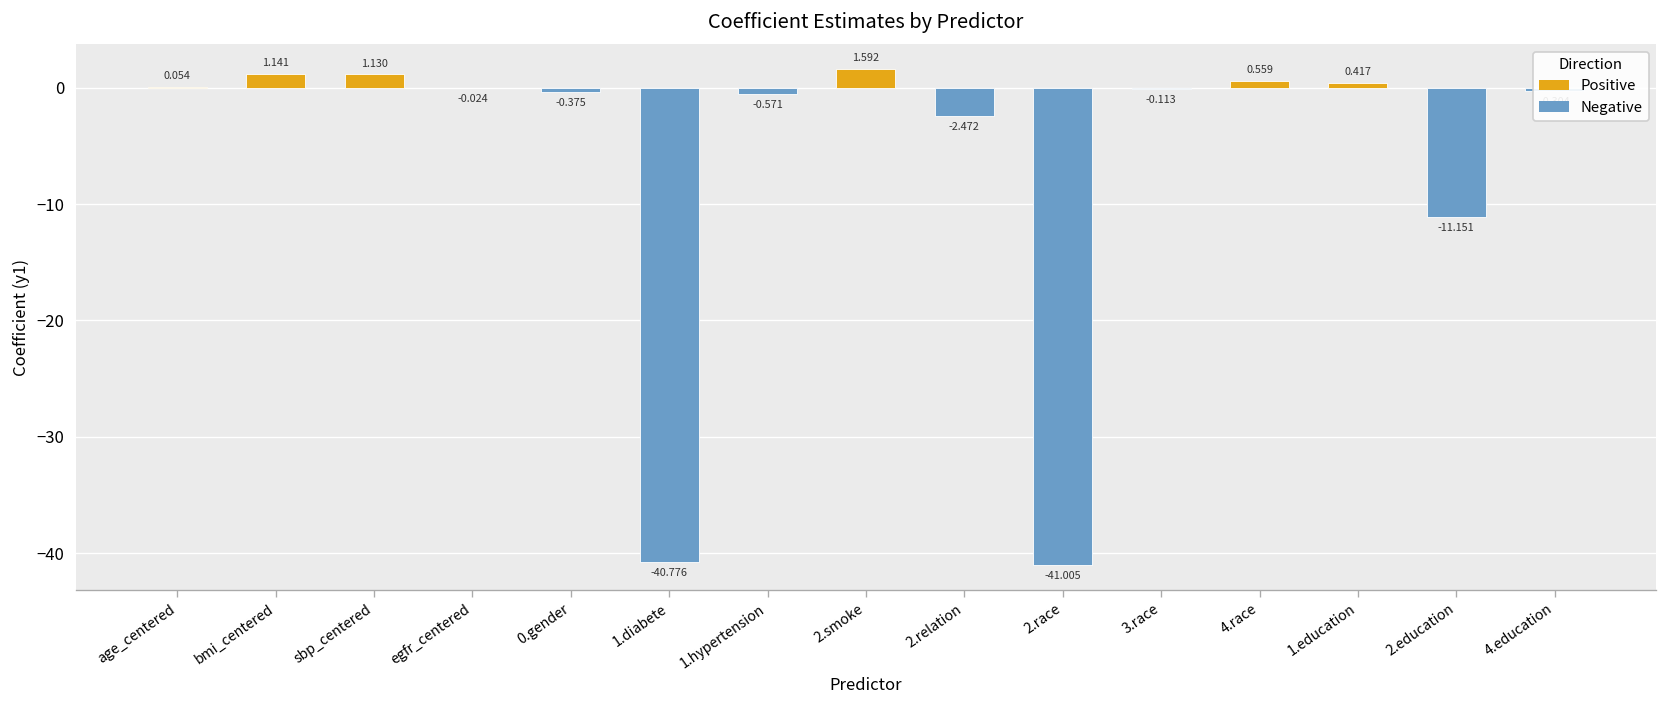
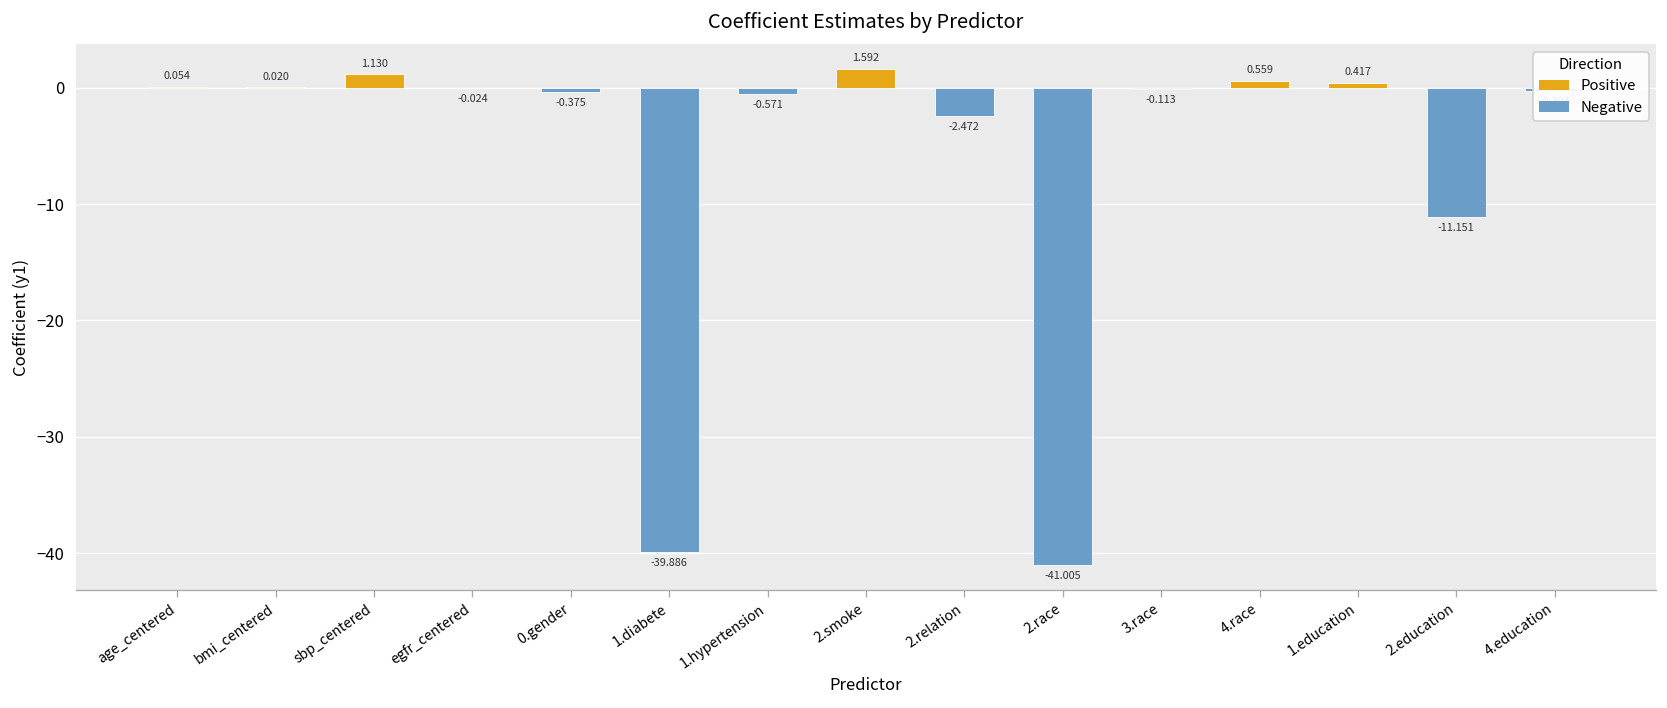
  {
    "age_centered": 0.054,
-   "bmi_centered": 1.141,
+   "bmi_centered": 0.020,
    "sbp_centered": 1.130,
    "egfr_centered": -0.024,
    "0.gender": -0.375,
-   "1.diabete": -40.776,
+   "1.diabete": -39.886,
    "1.hypertension": -0.571,
    "2.smoke": 1.592,
    "2.relation": -2.472,
    "2.race": -41.005,
    "3.race": -0.113,
    "4.race": 0.559,
    "1.education": 0.417,
    "2.education": -11.151
  }
